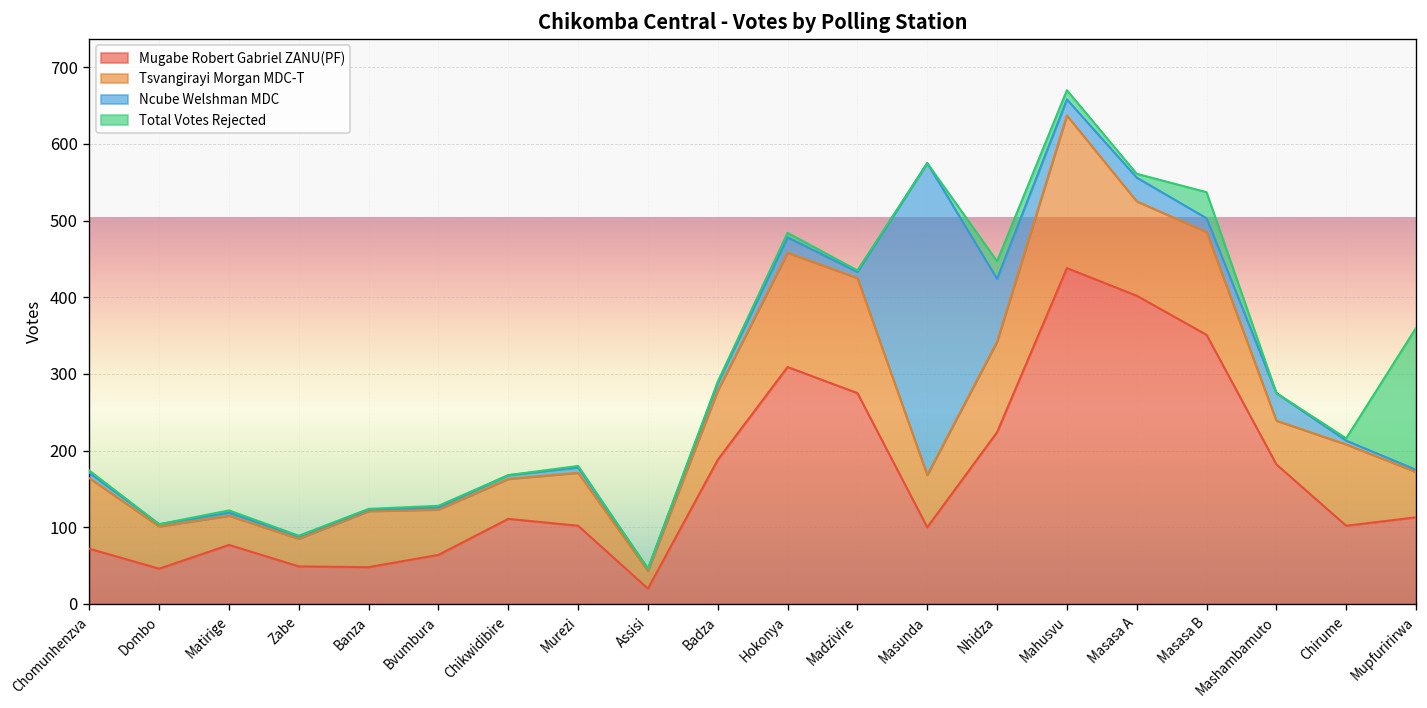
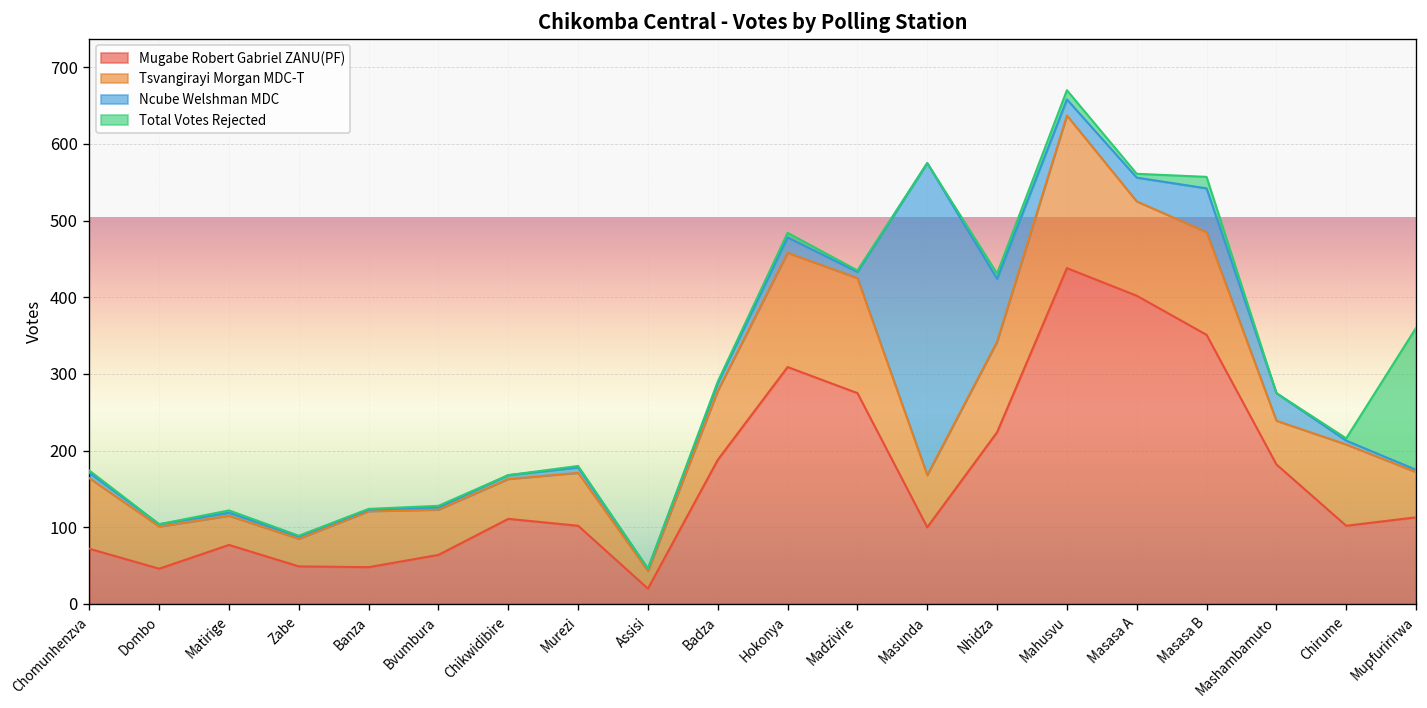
  {
    "Ncube Welshman MDC": {
      "Hokonya": 20,
      "Nhidza": 80,
      "Mahusvu": 20,
      "Masasa A": 30,
-     "Masasa B": 20
+     "Masasa B": 60
    },
    "Total Votes Rejected": {
      "Hokonya": 10,
-     "Nhidza": 20,
+     "Nhidza": 10,
      "Mahusvu": 10,
      "Masasa A": 10,
-     "Masasa B": 30,
+     "Masasa B": 20,
      "Mupfuririrwa": 190
    }
  }
